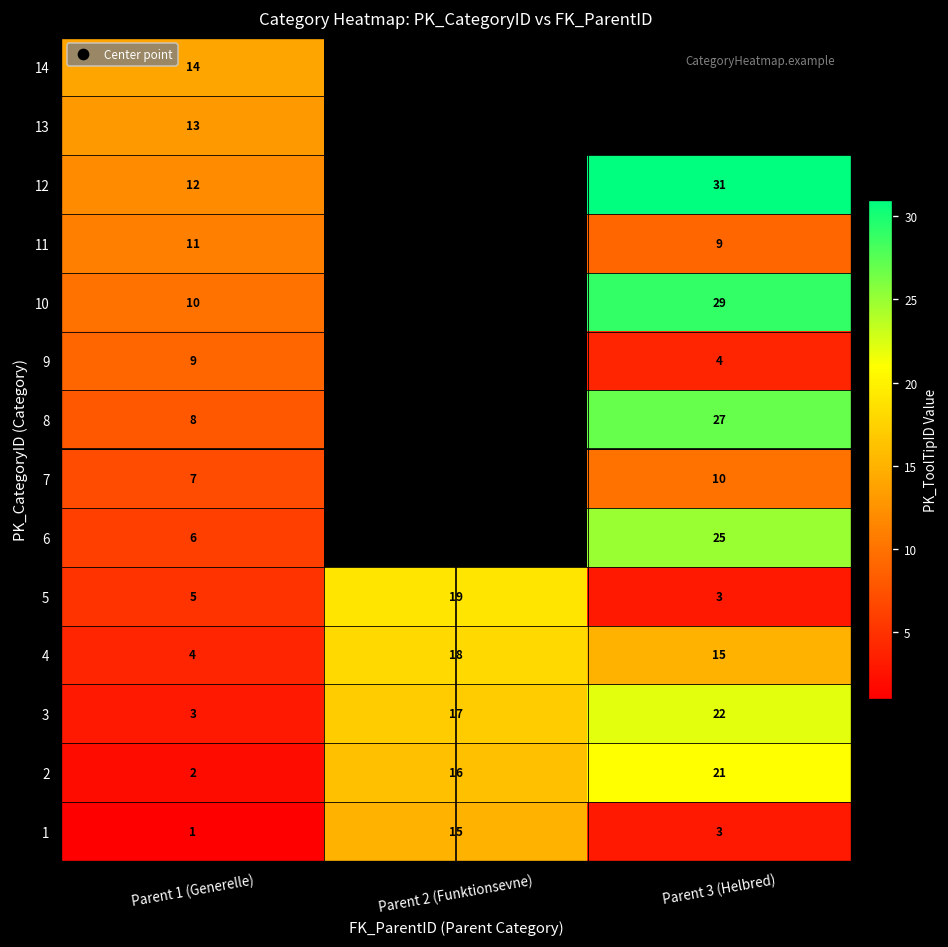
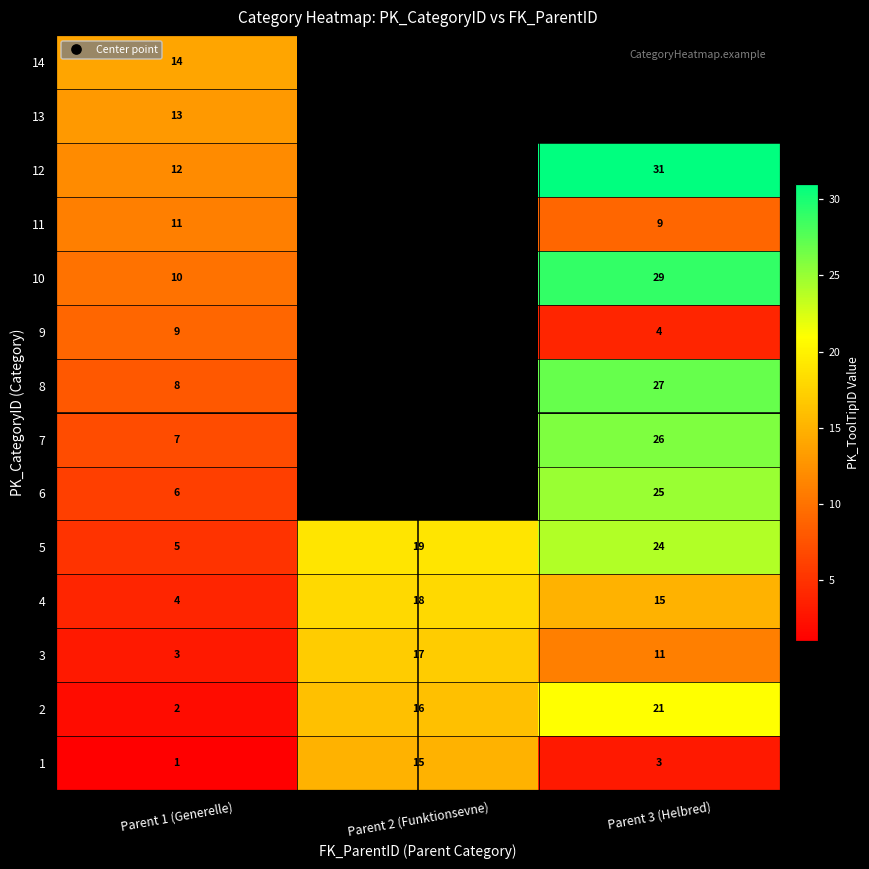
  {
    "14": {
      "Parent 1 (Generelle)": 14
    },
    "13": {
      "Parent 1 (Generelle)": 13
    },
    "12": {
      "Parent 1 (Generelle)": 12,
      "Parent 3 (Helbred)": 31
    },
    "11": {
      "Parent 1 (Generelle)": 11,
      "Parent 3 (Helbred)": 9
    },
    "10": {
      "Parent 1 (Generelle)": 10,
      "Parent 3 (Helbred)": 29
    },
    "9": {
      "Parent 1 (Generelle)": 9,
      "Parent 3 (Helbred)": 4
    },
    "8": {
      "Parent 1 (Generelle)": 8,
      "Parent 3 (Helbred)": 27
    },
    "7": {
      "Parent 1 (Generelle)": 7,
-     "Parent 3 (Helbred)": 10
+     "Parent 3 (Helbred)": 26
    },
    "6": {
      "Parent 1 (Generelle)": 6,
      "Parent 3 (Helbred)": 25
    },
    "5": {
      "Parent 1 (Generelle)": 5,
      "Parent 2 (Funktionsevne)": 19,
-     "Parent 3 (Helbred)": 3
+     "Parent 3 (Helbred)": 24
    },
    "4": {
      "Parent 1 (Generelle)": 4,
      "Parent 2 (Funktionsevne)": 18,
      "Parent 3 (Helbred)": 15
    },
    "3": {
      "Parent 1 (Generelle)": 3,
      "Parent 2 (Funktionsevne)": 17,
-     "Parent 3 (Helbred)": 22
+     "Parent 3 (Helbred)": 11
    },
    "2": {
      "Parent 1 (Generelle)": 2,
      "Parent 2 (Funktionsevne)": 16,
      "Parent 3 (Helbred)": 21
    },
    "1": {
      "Parent 1 (Generelle)": 1,
      "Parent 2 (Funktionsevne)": 15,
      "Parent 3 (Helbred)": 3
    }
  }
